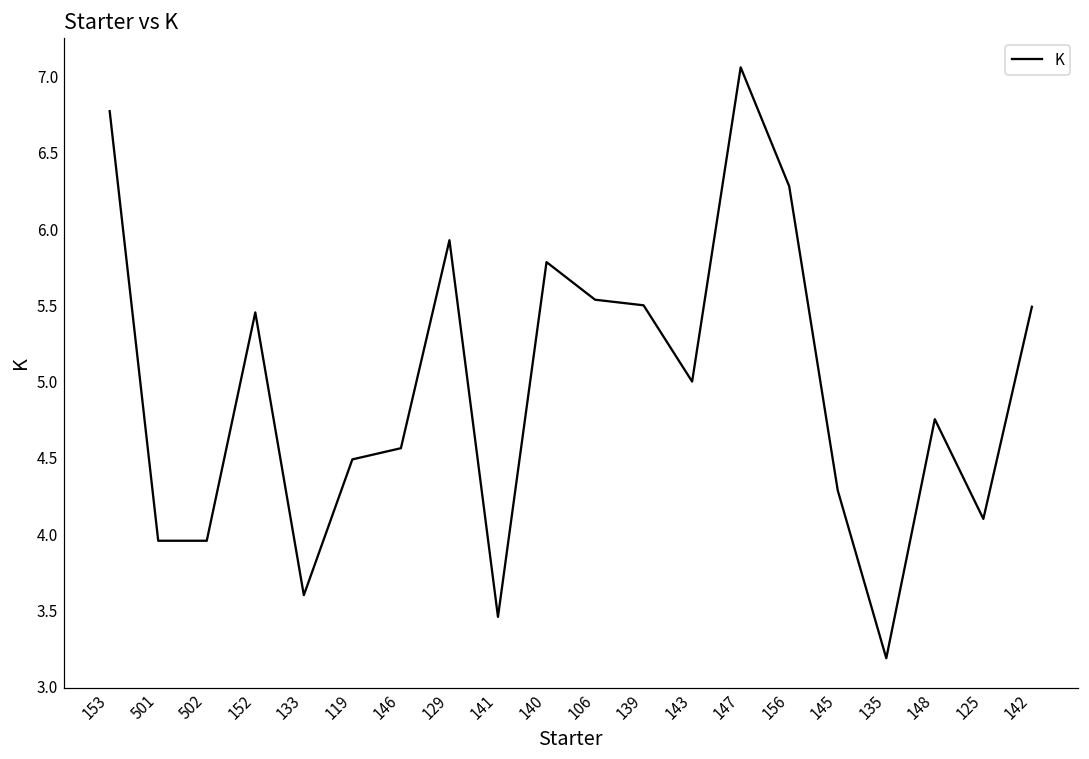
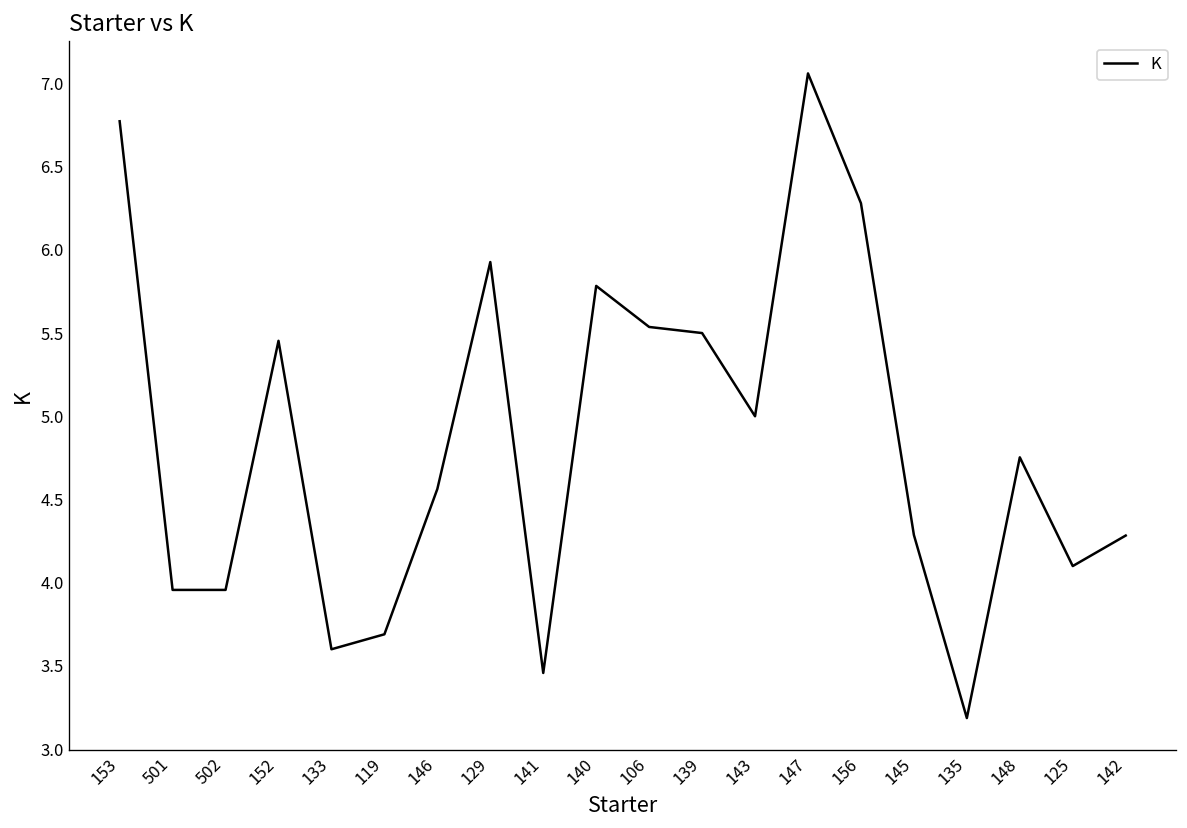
  {
    "153": 6.77,
    "501": 3.96,
    "502": 3.96,
    "152": 5.45,
    "133": 3.60,
-   "119": 4.49,
+   "119": 3.69,
    "146": 4.56,
    "129": 5.93,
    "141": 3.46,
    "140": 5.78,
    "106": 5.54,
    "139": 5.50,
    "143": 5.00,
    "147": 7.06,
    "156": 6.28,
    "145": 4.29,
    "135": 3.19,
    "148": 4.75,
    "125": 4.10,
-   "142": 5.49
+   "142": 4.28
  }
